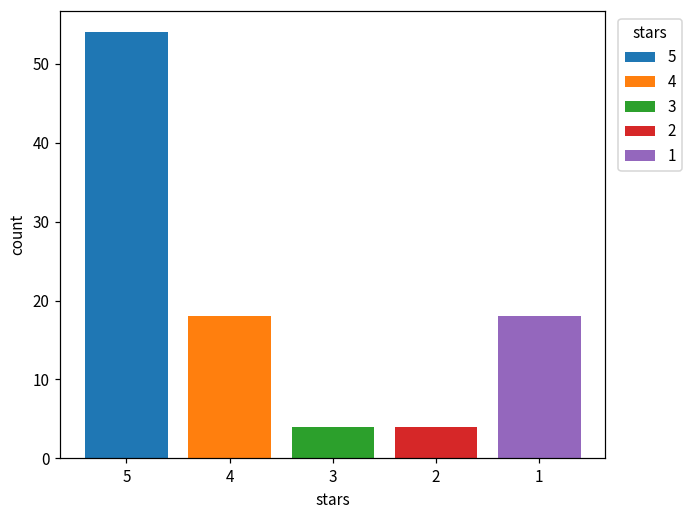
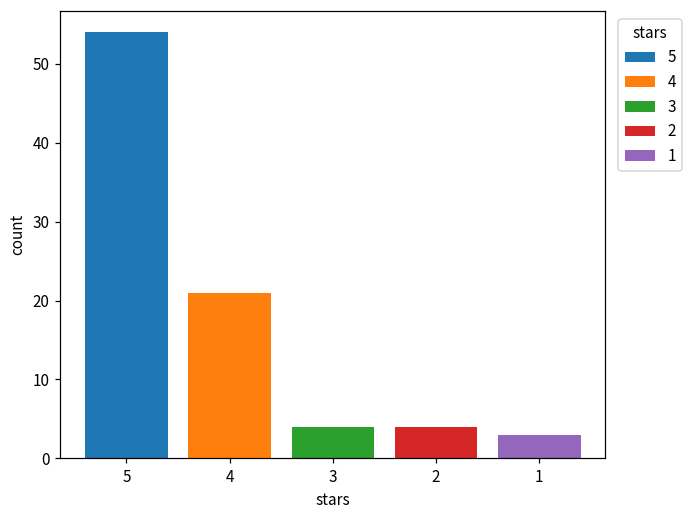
  {
    "5": 54,
-   "4": 18,
+   "4": 21,
    "3": 4,
    "2": 4,
-   "1": 18
+   "1": 3
  }
